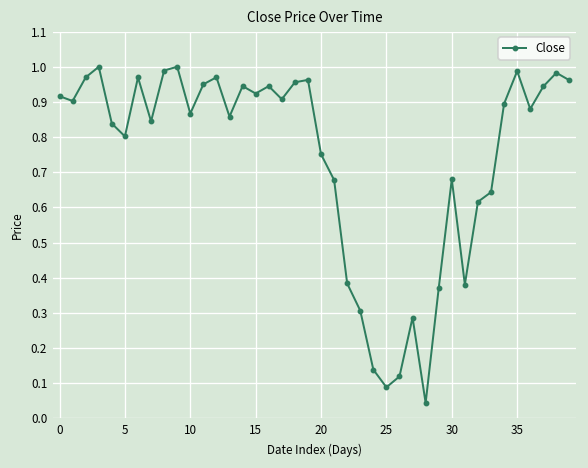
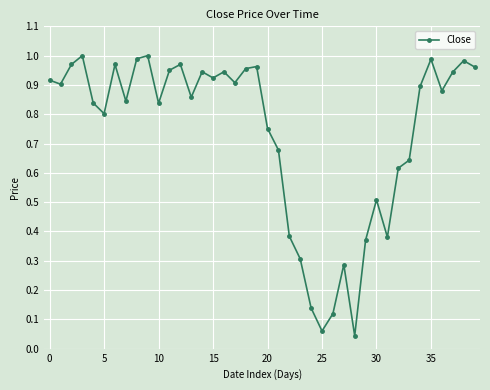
  {
    "0": 0.92,
    "5": 0.80,
-   "10": 0.87,
+   "10": 0.84,
    "15": 0.92,
    "20": 0.75,
-   "25": 0.09,
-   "30": 0.68,
+   "25": 0.06,
+   "30": 0.51,
    "35": 0.99
  }
